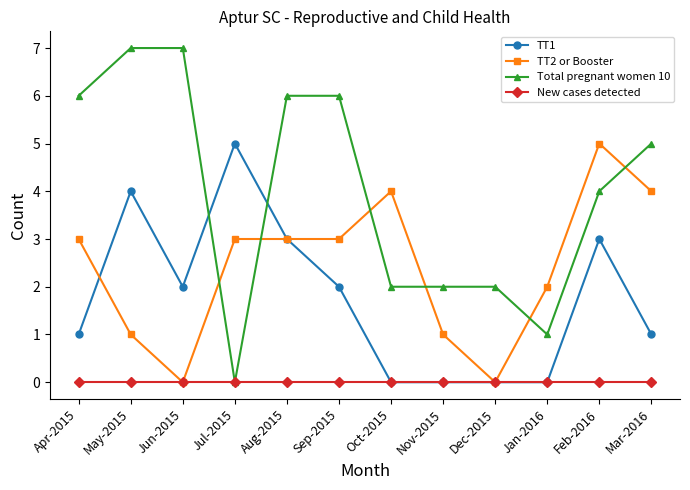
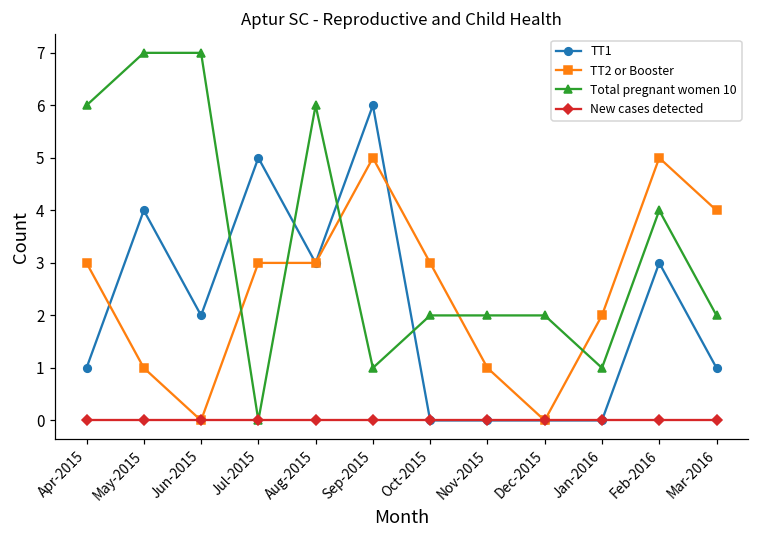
  {
    "TT1": {
      "Apr-2015": 1,
      "May-2015": 4,
      "Jun-2015": 2,
      "Jul-2015": 5,
-     "Sep-2015": 2,
+     "Sep-2015": 6,
      "Feb-2016": 3,
      "Mar-2016": 1
    },
    "TT2 or Booster": {
      "Apr-2015": 3,
      "May-2015": 1,
      "Jul-2015": 3,
-     "Sep-2015": 3,
-     "Oct-2015": 4,
+     "Sep-2015": 5,
+     "Oct-2015": 3,
      "Nov-2015": 1,
      "Jan-2016": 2,
      "Feb-2016": 5,
      "Mar-2016": 4
    },
    "Total pregnant women 10": {
      "Apr-2015": 6,
      "May-2015": 7,
      "Jun-2015": 7,
      "Aug-2015": 6,
-     "Sep-2015": 6,
+     "Sep-2015": 1,
      "Oct-2015": 2,
      "Nov-2015": 2,
      "Dec-2015": 2,
      "Jan-2016": 1,
      "Feb-2016": 4,
-     "Mar-2016": 5
+     "Mar-2016": 2
    },
    "New cases detected": {
      "Apr-2015": 0,
      "May-2015": 0,
      "Aug-2015": 0,
      "Sep-2015": 0,
      "Feb-2016": 0,
      "Mar-2016": 0
    }
  }
